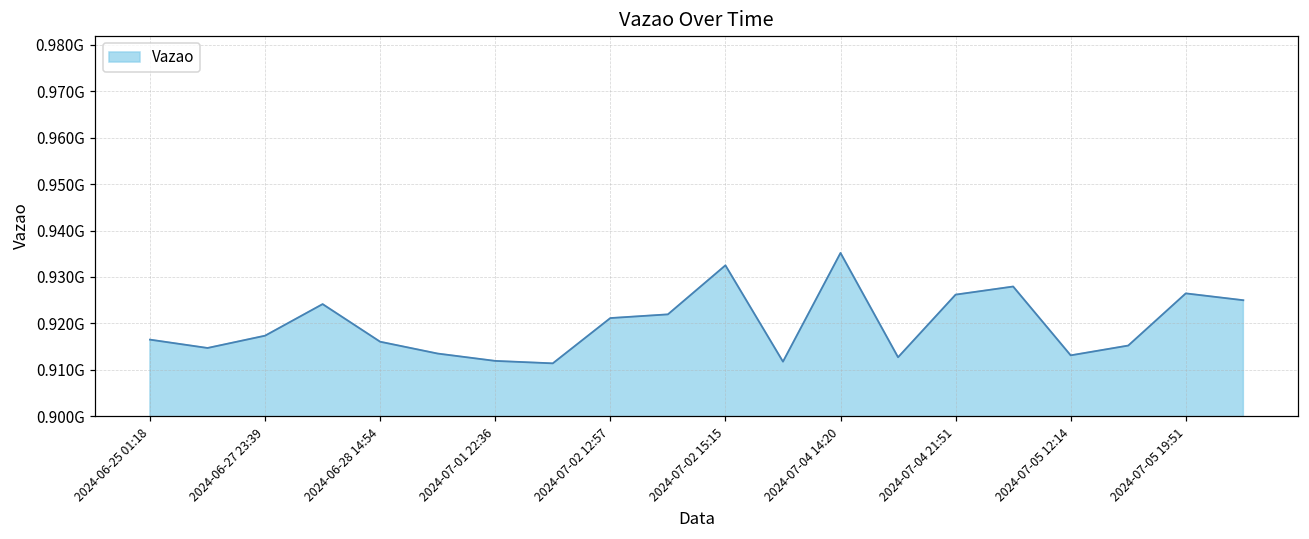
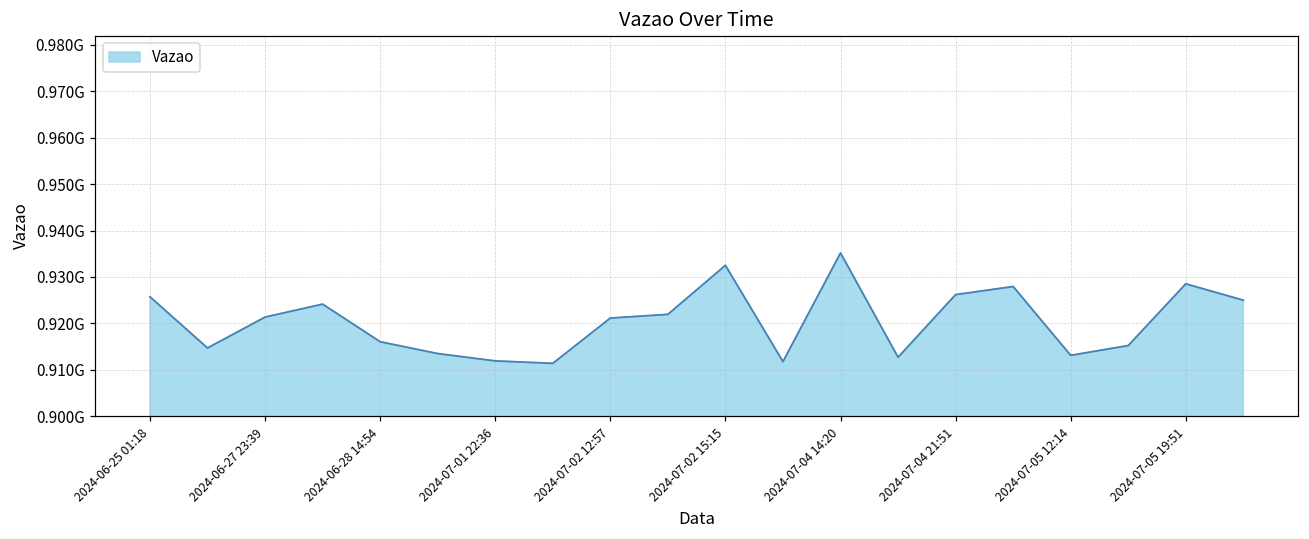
  {
-   "2024-06-25 01:18": 917000000,
-   "2024-06-27 23:39": 917000000,
+   "2024-06-25 01:18": 926000000,
+   "2024-06-27 23:39": 921000000,
    "2024-06-28 14:54": 916000000,
    "2024-07-01 22:36": 912000000,
    "2024-07-02 12:57": 921000000,
    "2024-07-02 15:15": 933000000,
    "2024-07-04 14:20": 935000000,
    "2024-07-04 21:51": 926000000,
    "2024-07-05 12:14": 913000000,
-   "2024-07-05 19:51": 926000000
+   "2024-07-05 19:51": 929000000
  }
